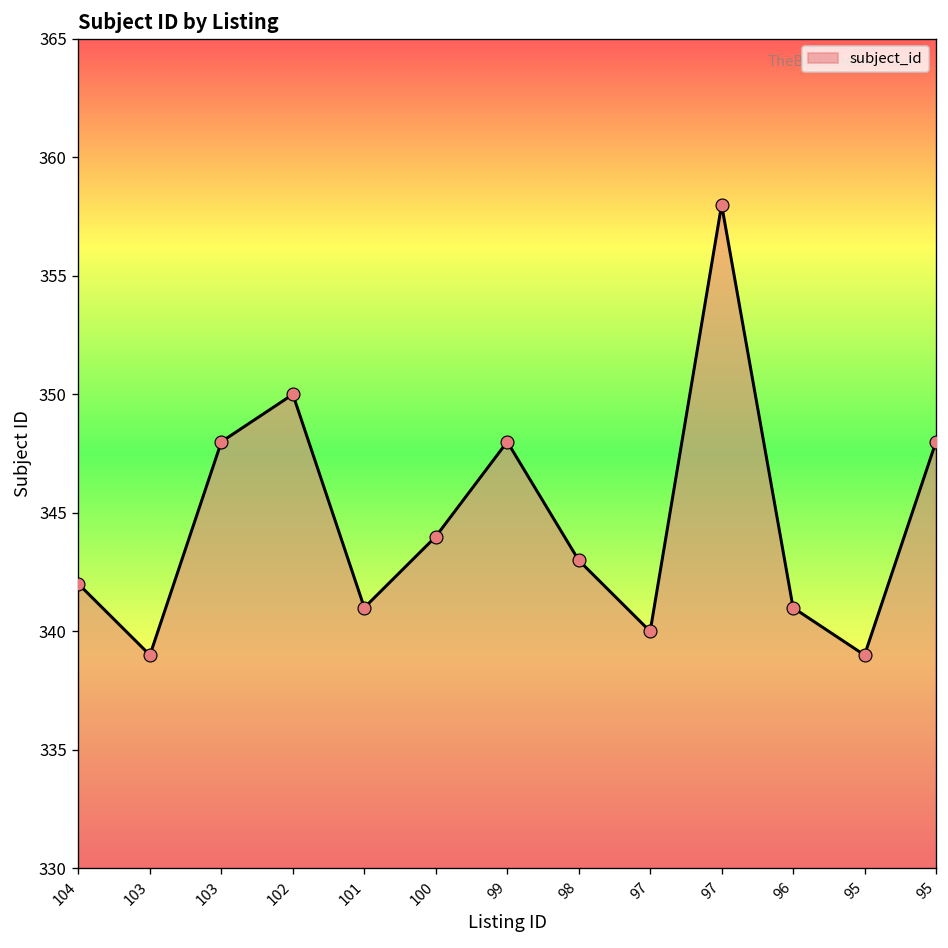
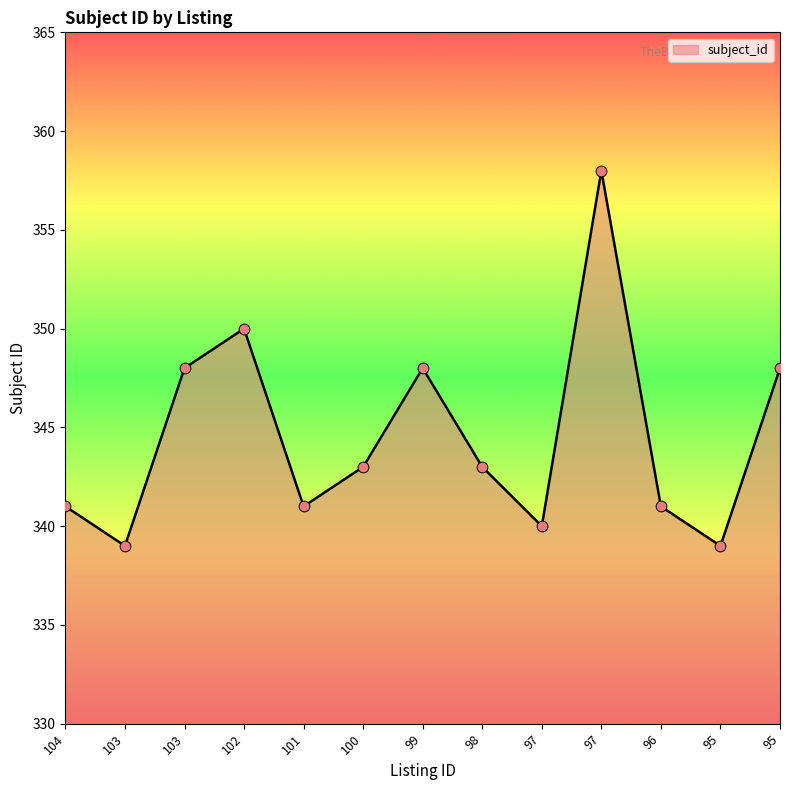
  {
-   "104": 342,
+   "104": 341,
    "102": 350,
    "101": 341,
-   "100": 344,
+   "100": 343,
    "99": 348,
    "98": 343,
    "96": 341
  }
